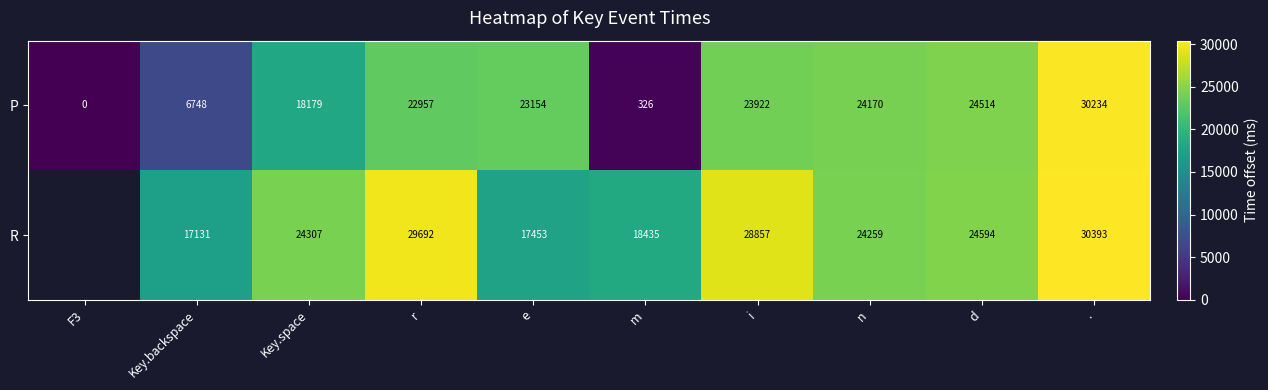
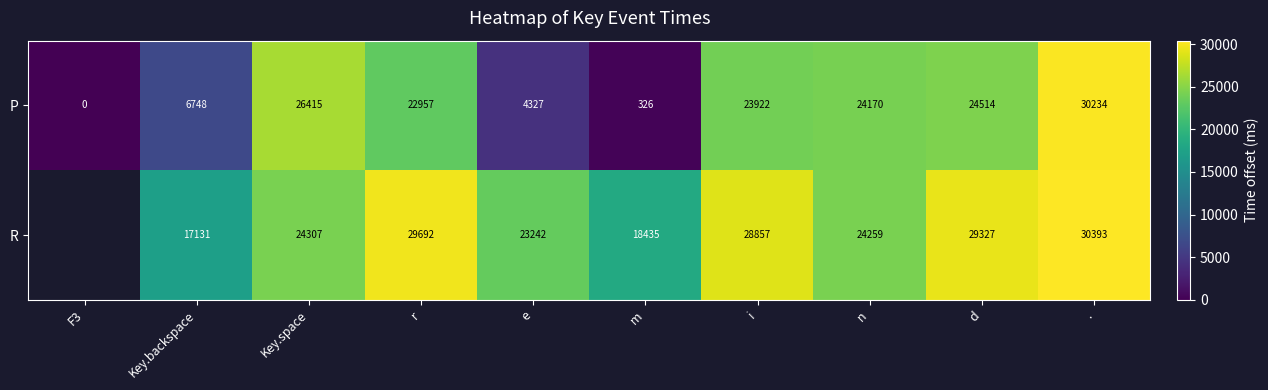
  {
    "P": {
      "F3": 0,
      "Key.backspace": 6748,
-     "Key.space": 18179,
+     "Key.space": 26415,
      "r": 22957,
-     "e": 23154,
+     "e": 4327,
      "m": 326,
      "i": 23922,
      "n": 24170,
      "d": 24514,
      ".": 30234
    },
    "R": {
      "Key.backspace": 17131,
      "Key.space": 24307,
      "r": 29692,
-     "e": 17453,
+     "e": 23242,
      "m": 18435,
      "i": 28857,
      "n": 24259,
-     "d": 24594,
+     "d": 29327,
      ".": 30393
    }
  }
